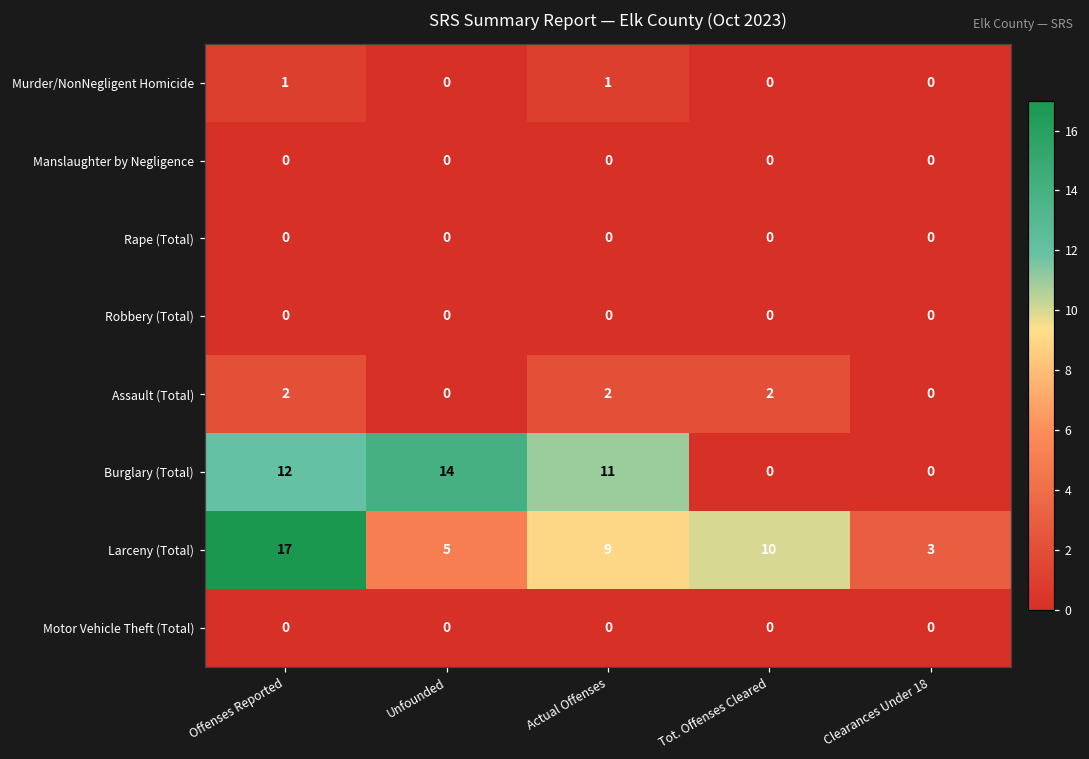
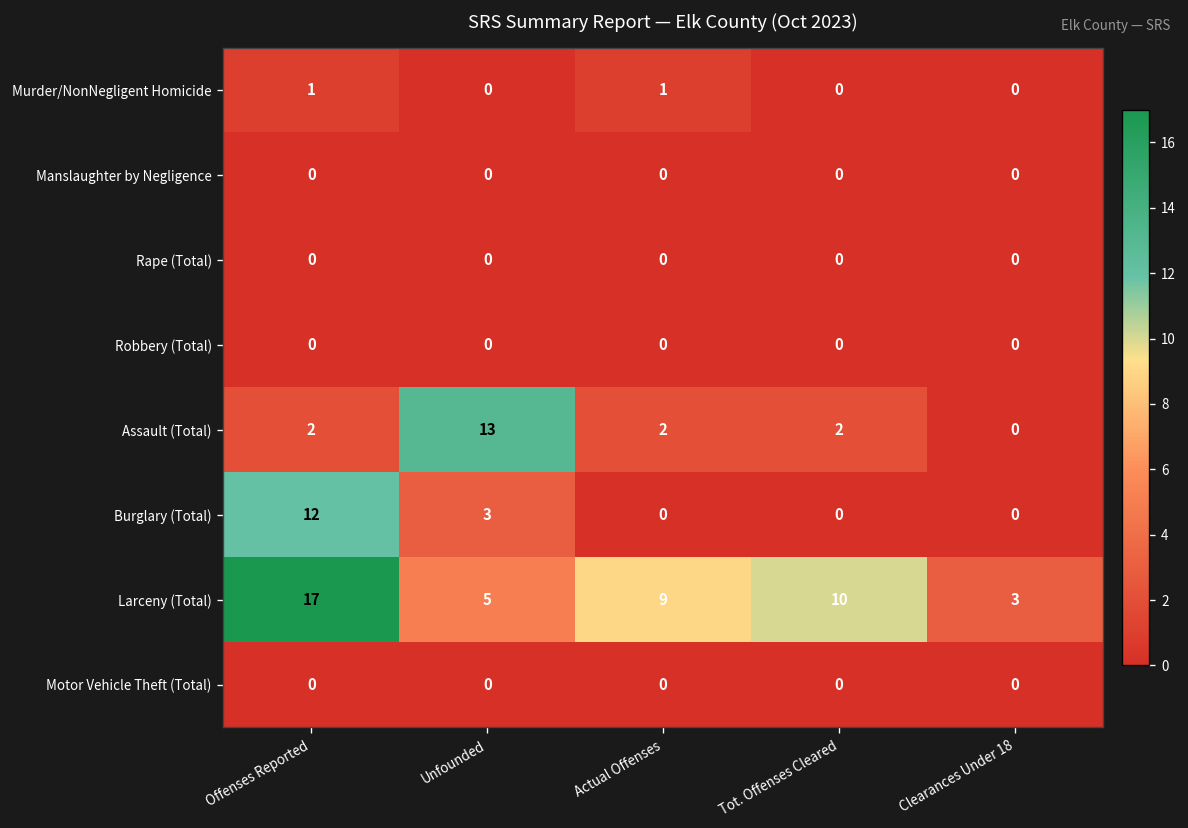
  {
    "Murder/NonNegligent Homicide": {
      "Offenses Reported": 1,
      "Unfounded": 0,
      "Actual Offenses": 1,
      "Tot. Offenses Cleared": 0,
      "Clearances Under 18": 0
    },
    "Manslaughter by Negligence": {
      "Offenses Reported": 0,
      "Unfounded": 0,
      "Actual Offenses": 0,
      "Tot. Offenses Cleared": 0,
      "Clearances Under 18": 0
    },
    "Rape (Total)": {
      "Offenses Reported": 0,
      "Unfounded": 0,
      "Actual Offenses": 0,
      "Tot. Offenses Cleared": 0,
      "Clearances Under 18": 0
    },
    "Robbery (Total)": {
      "Offenses Reported": 0,
      "Unfounded": 0,
      "Actual Offenses": 0,
      "Tot. Offenses Cleared": 0,
      "Clearances Under 18": 0
    },
    "Assault (Total)": {
      "Offenses Reported": 2,
-     "Unfounded": 0,
+     "Unfounded": 13,
      "Actual Offenses": 2,
      "Tot. Offenses Cleared": 2,
      "Clearances Under 18": 0
    },
    "Burglary (Total)": {
      "Offenses Reported": 12,
-     "Unfounded": 14,
-     "Actual Offenses": 11,
+     "Unfounded": 3,
+     "Actual Offenses": 0,
      "Tot. Offenses Cleared": 0,
      "Clearances Under 18": 0
    },
    "Larceny (Total)": {
      "Offenses Reported": 17,
      "Unfounded": 5,
      "Actual Offenses": 9,
      "Tot. Offenses Cleared": 10,
      "Clearances Under 18": 3
    },
    "Motor Vehicle Theft (Total)": {
      "Offenses Reported": 0,
      "Unfounded": 0,
      "Actual Offenses": 0,
      "Tot. Offenses Cleared": 0,
      "Clearances Under 18": 0
    }
  }
